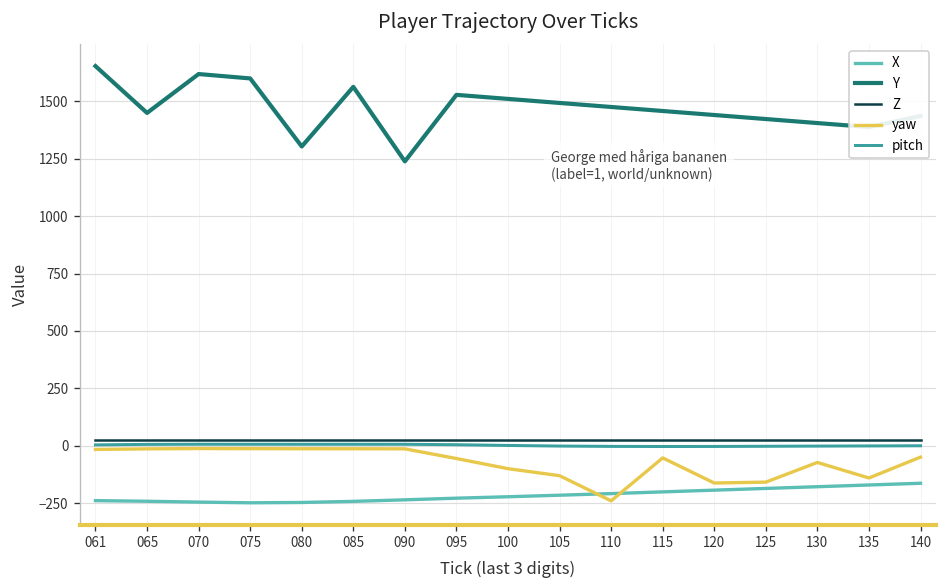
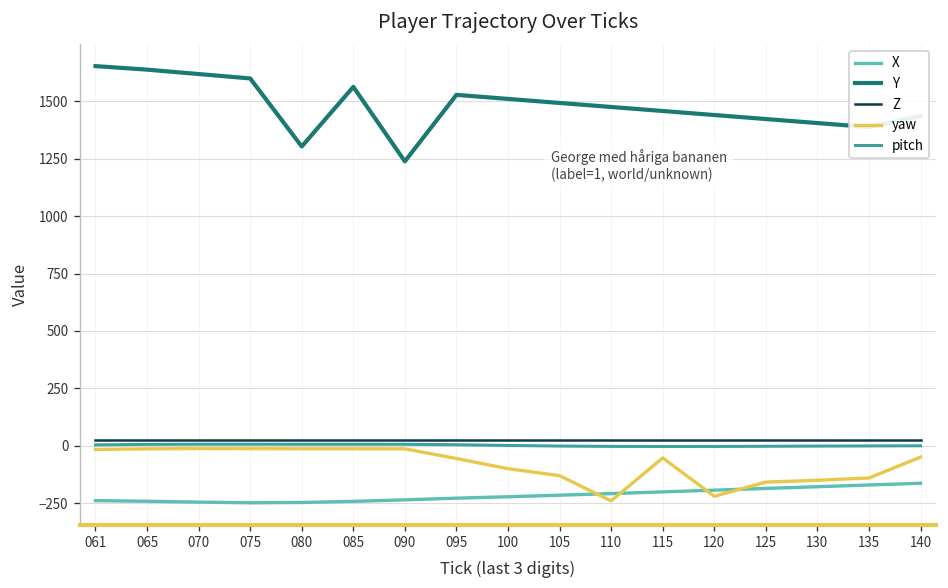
  {
    "Y": {
      "061": 1650,
-     "065": 1450,
+     "065": 1640,
      "070": 1620,
      "075": 1600,
      "080": 1300,
      "085": 1560,
      "090": 1240,
      "095": 1530,
      "100": 1510,
      "105": 1490,
      "110": 1480,
      "115": 1460,
      "120": 1440,
      "125": 1420,
      "130": 1410
    },
    "Z": {
      "061": 30,
      "065": 30,
      "070": 30,
      "075": 30,
      "080": 30,
      "085": 30,
      "090": 30,
      "095": 30,
      "100": 30,
      "105": 30,
      "110": 30,
      "115": 30,
      "120": 30,
      "125": 30,
      "130": 30,
      "135": 30,
      "140": 30
    },
    "yaw": {
      "061": -20,
      "065": -10,
      "070": -10,
      "075": -10,
      "080": -10,
      "085": -10,
      "090": -10,
      "095": -60,
      "100": -100,
      "105": -130,
      "110": -240,
      "115": -50,
-     "120": -160,
+     "120": -220,
      "125": -160,
-     "130": -70,
+     "130": -150,
      "135": -140,
      "140": -50
    }
  }
